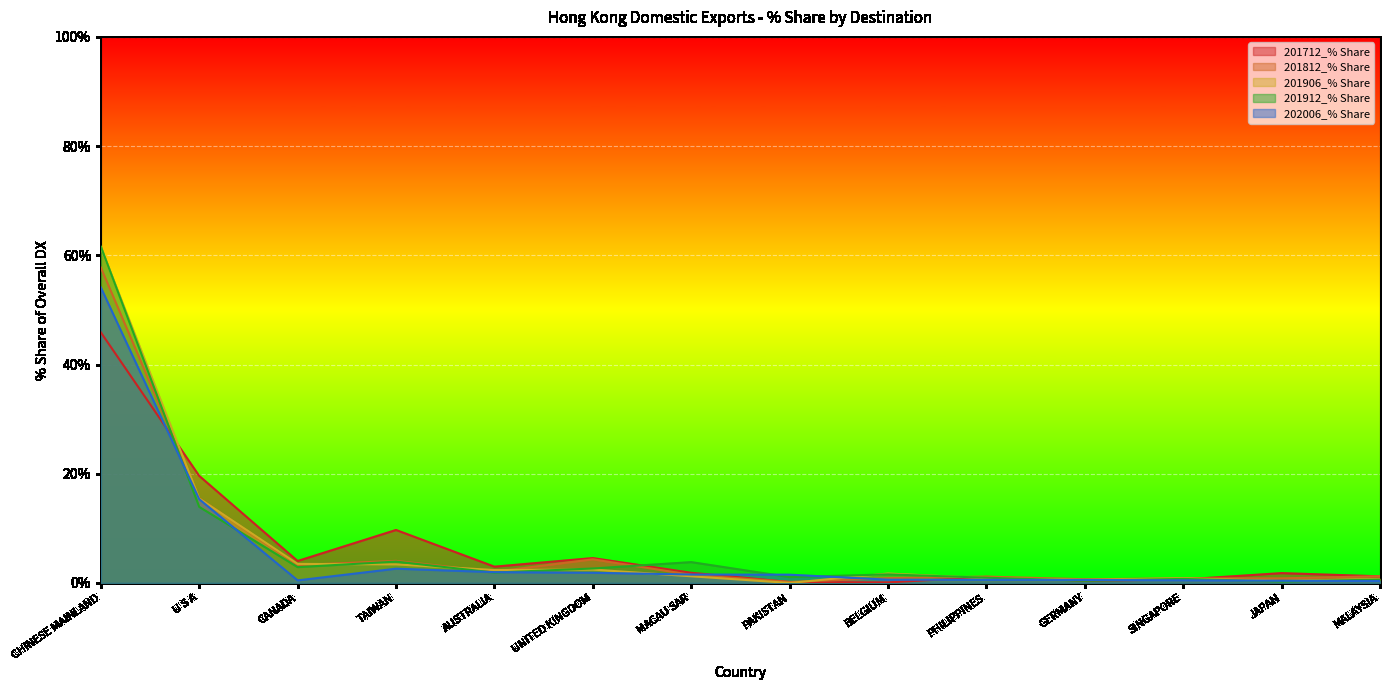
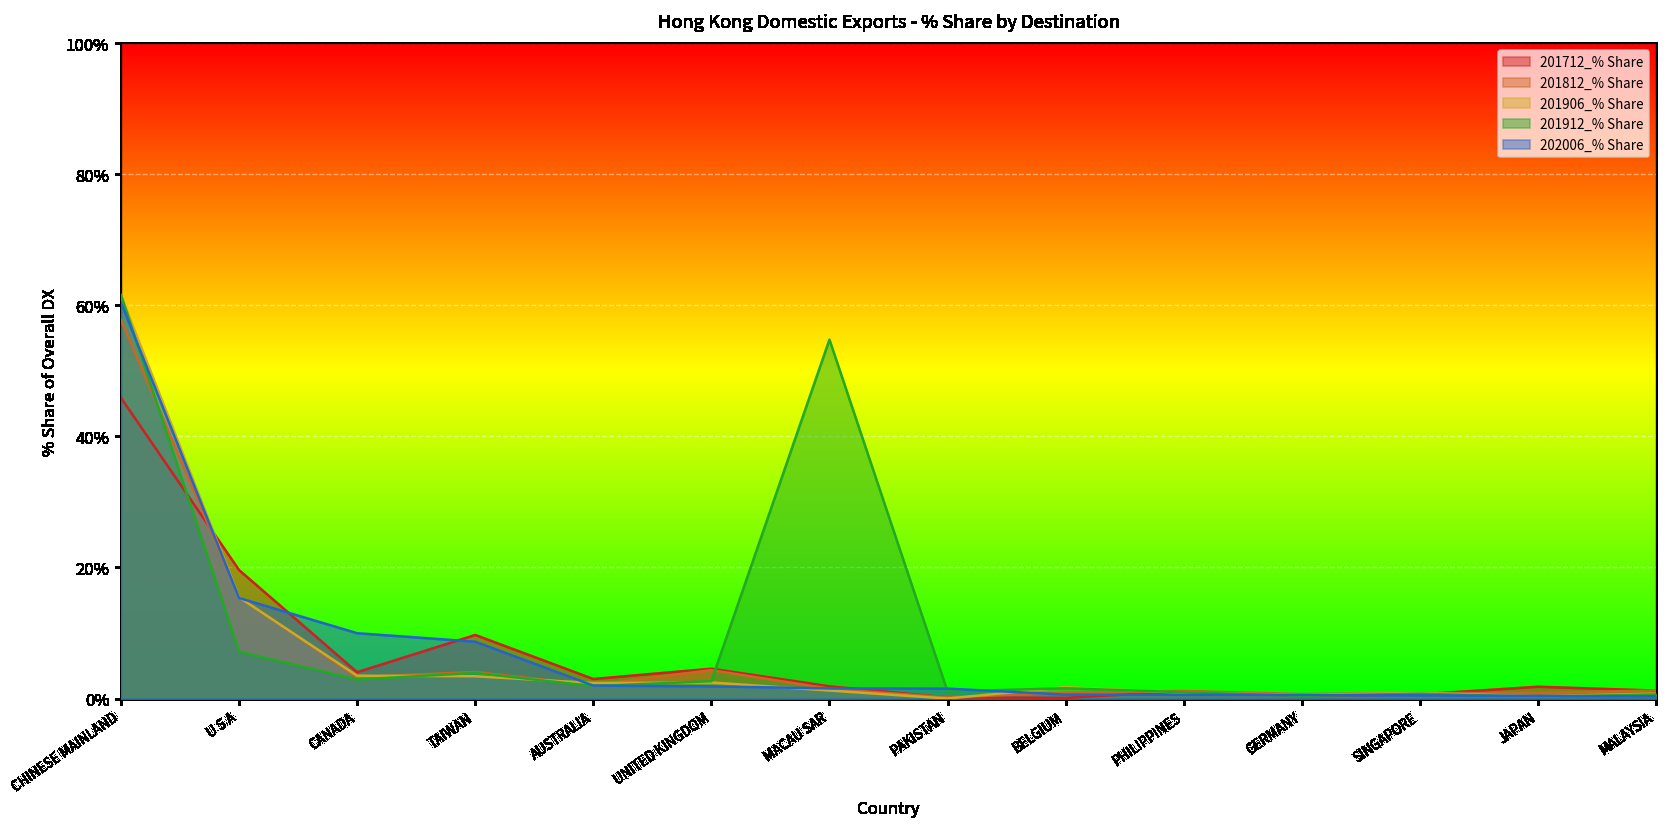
  {
    "201912_% Share": {
-     "U S A": "14%",
-     "MACAU SAR": "4%"
+     "U S A": "7%",
+     "MACAU SAR": "55%"
    },
    "202006_% Share": {
-     "CHINESE MAINLAND": "54%",
-     "CANADA": "0%",
-     "TAIWAN": "3%",
+     "CHINESE MAINLAND": "60%",
+     "CANADA": "10%",
+     "TAIWAN": "9%",
      "UNITED KINGDOM": "2%"
    }
  }
